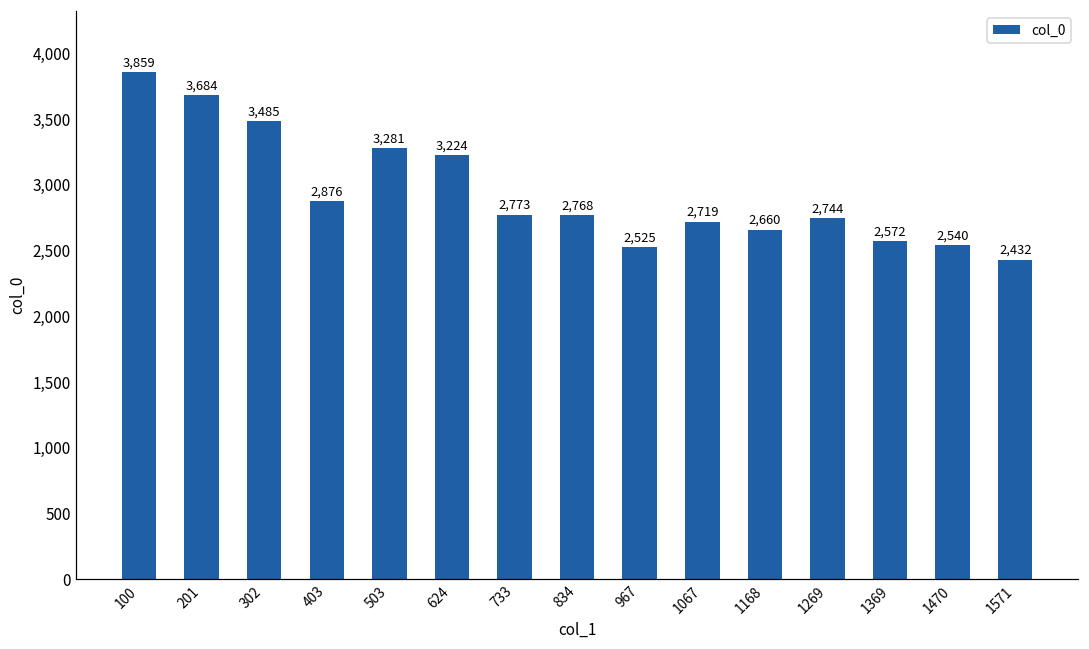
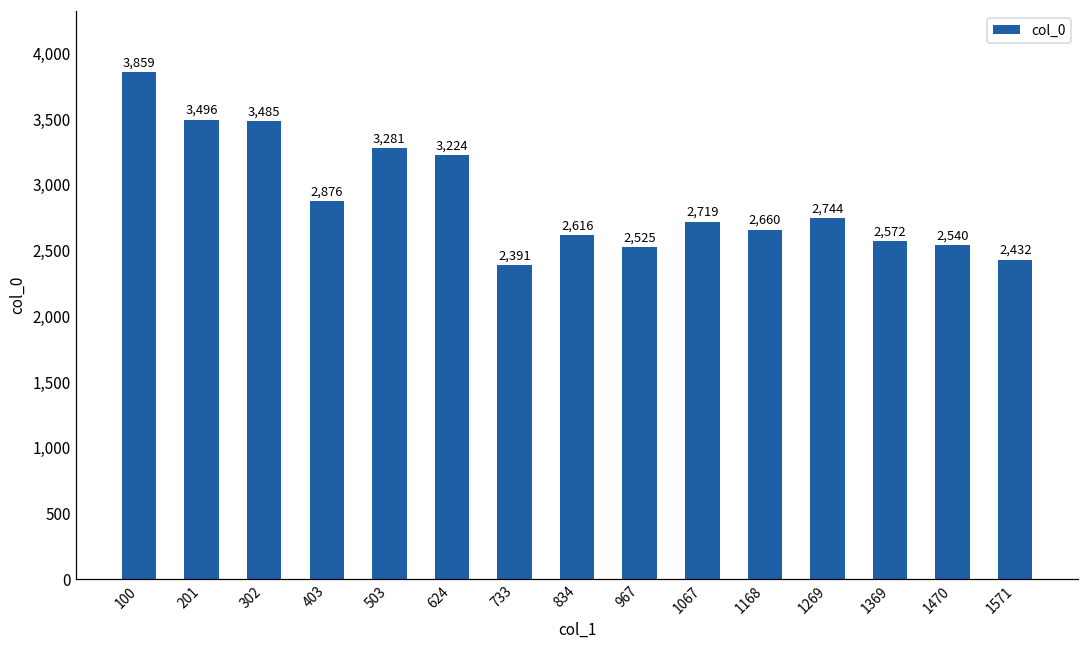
  {
    "100": "3,859",
-   "201": "3,684",
+   "201": "3,496",
    "302": "3,485",
    "403": "2,876",
    "503": "3,281",
    "624": "3,224",
-   "733": "2,773",
-   "834": "2,768",
+   "733": "2,391",
+   "834": "2,616",
    "967": "2,525",
    "1067": "2,719",
    "1168": "2,660",
    "1269": "2,744",
    "1369": "2,572",
    "1470": "2,540",
    "1571": "2,432"
  }
